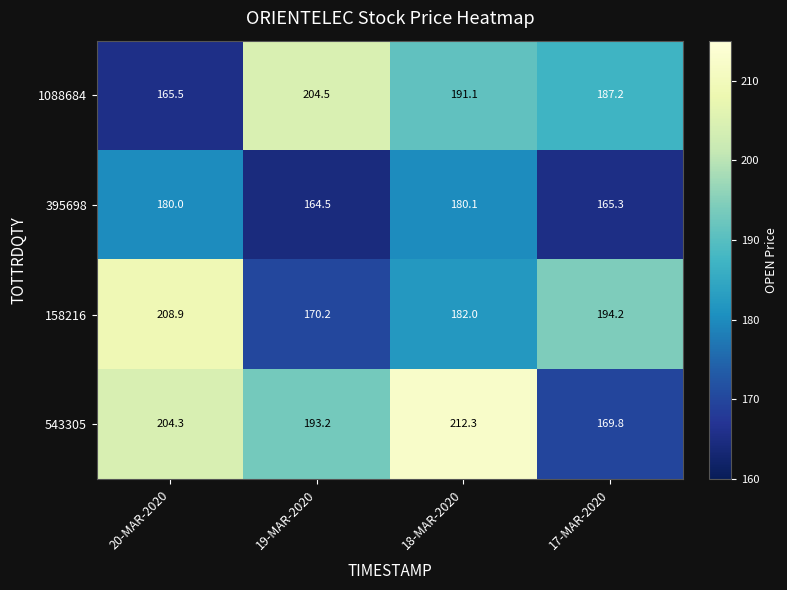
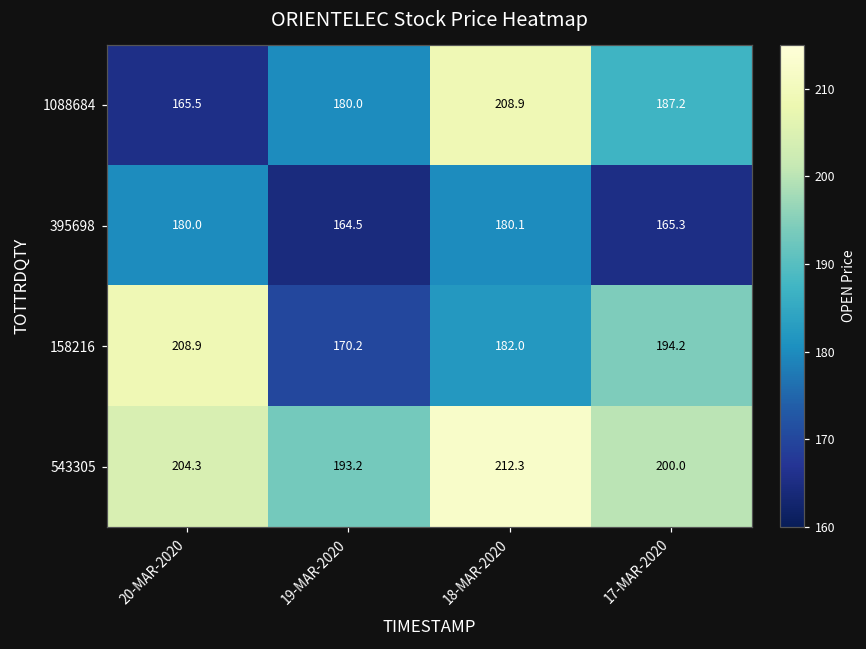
  {
    "1088684": {
      "20-MAR-2020": 165.5,
-     "19-MAR-2020": 204.5,
-     "18-MAR-2020": 191.1,
+     "19-MAR-2020": 180.0,
+     "18-MAR-2020": 208.9,
      "17-MAR-2020": 187.2
    },
    "395698": {
      "20-MAR-2020": 180.0,
      "19-MAR-2020": 164.5,
      "18-MAR-2020": 180.1,
      "17-MAR-2020": 165.3
    },
    "158216": {
      "20-MAR-2020": 208.9,
      "19-MAR-2020": 170.2,
      "18-MAR-2020": 182.0,
      "17-MAR-2020": 194.2
    },
    "543305": {
      "20-MAR-2020": 204.3,
      "19-MAR-2020": 193.2,
      "18-MAR-2020": 212.3,
-     "17-MAR-2020": 169.8
+     "17-MAR-2020": 200.0
    }
  }
